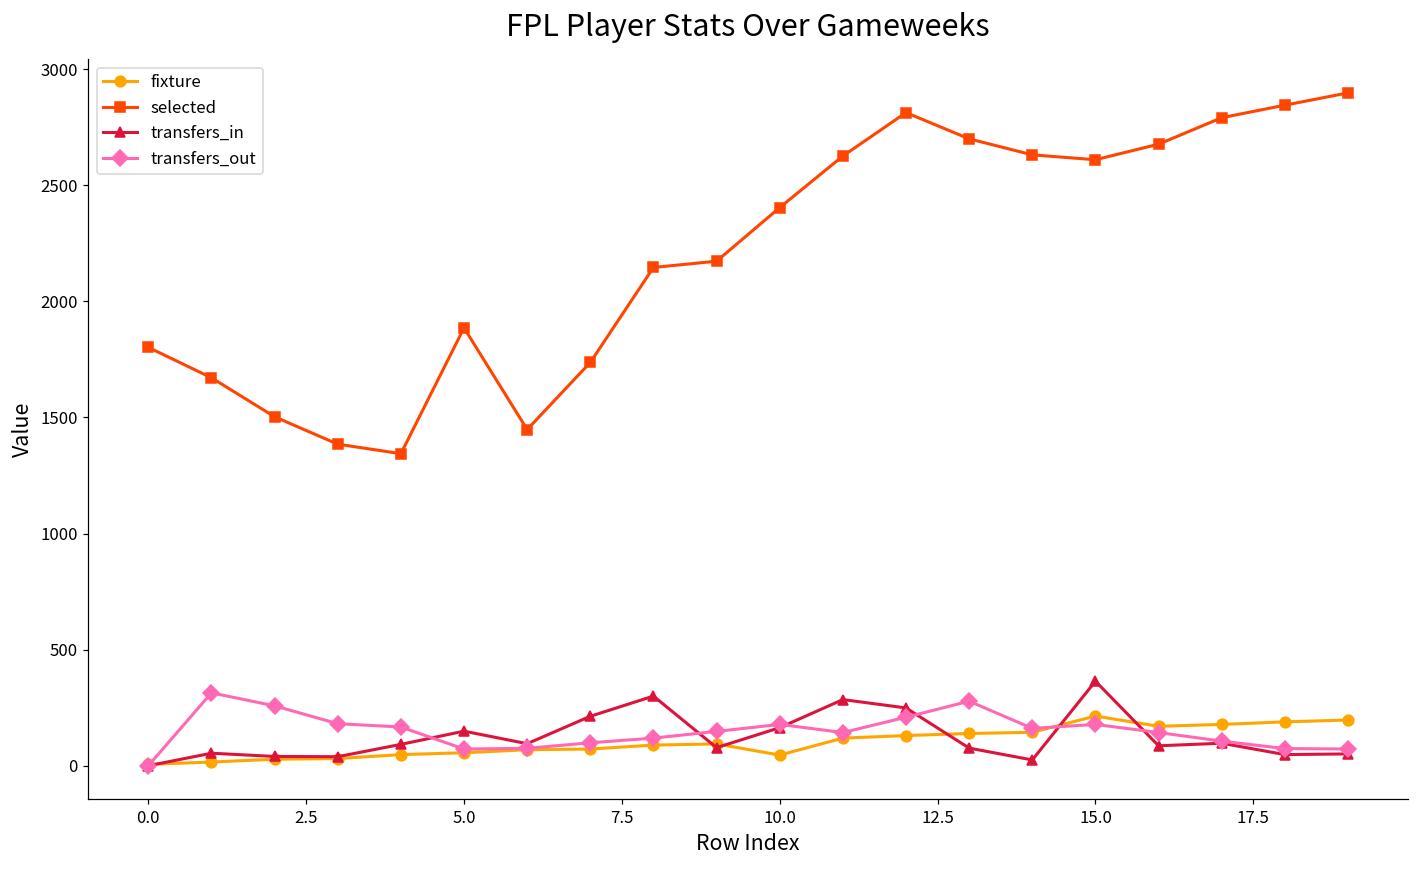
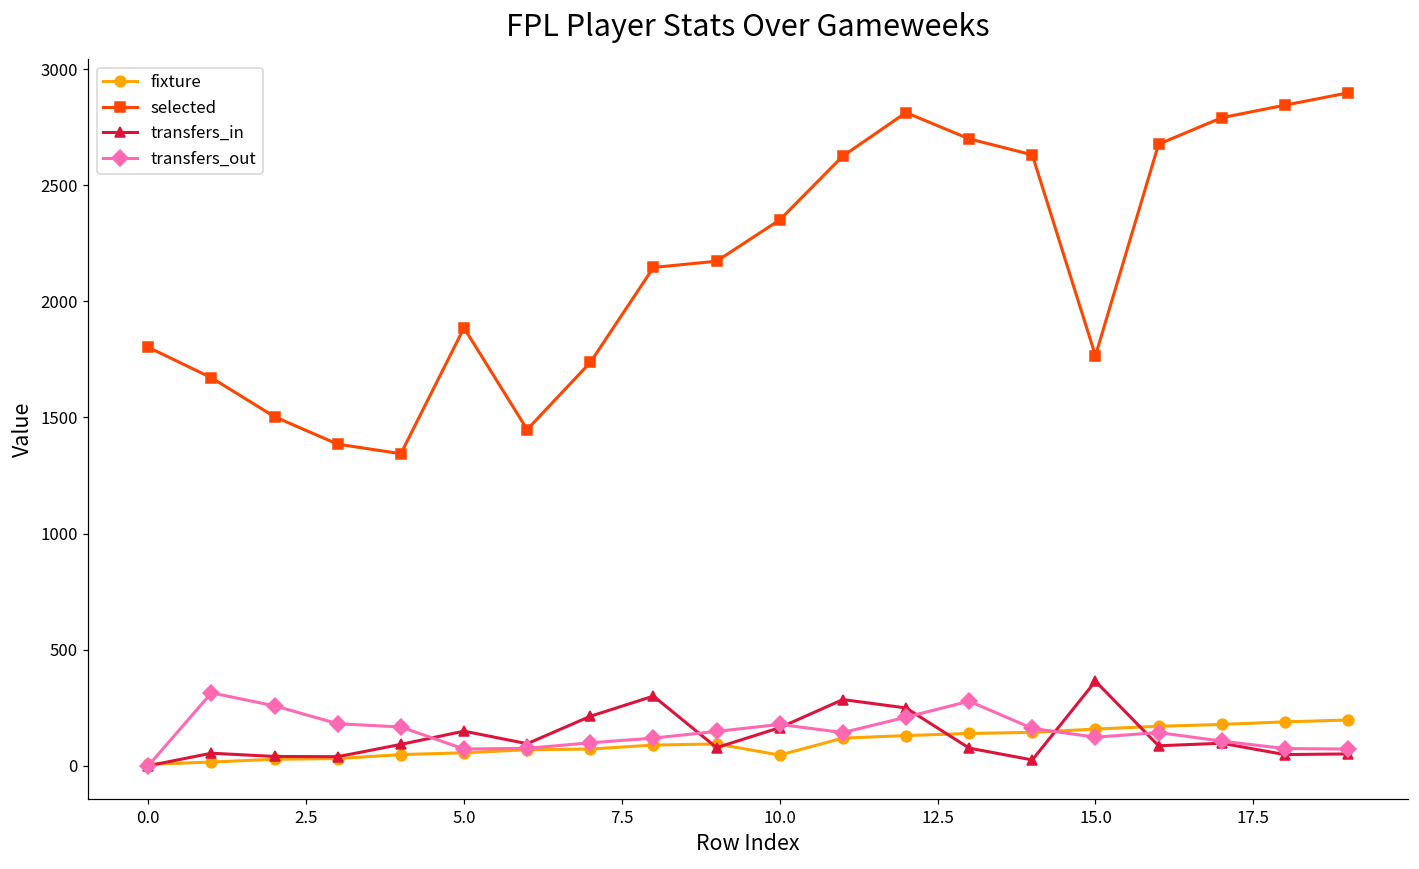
  {
    "fixture": {
      "5.0": 60,
      "10.0": 50,
-     "15.0": 210
+     "15.0": 160
    },
    "selected": {
      "0.0": 1800,
      "5.0": 1890,
-     "10.0": 2400,
-     "15.0": 2610
+     "10.0": 2350,
+     "15.0": 1770
    },
    "transfers_in": {
      "5.0": 150,
      "10.0": 160,
      "15.0": 360
    },
    "transfers_out": {
      "5.0": 70,
      "10.0": 180,
-     "15.0": 180
+     "15.0": 120
    }
  }
